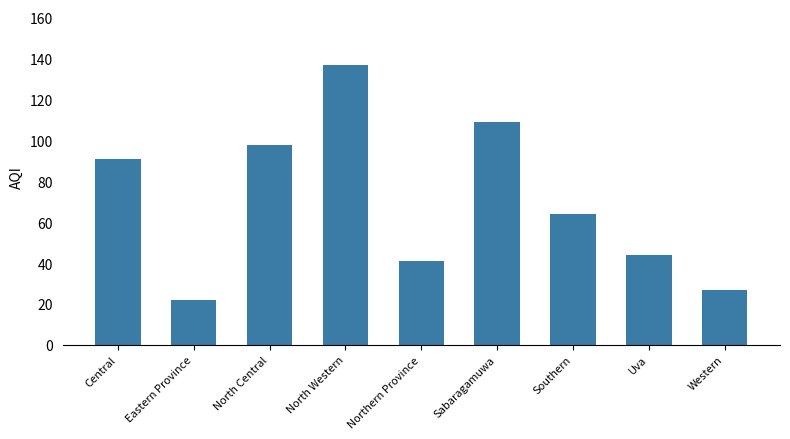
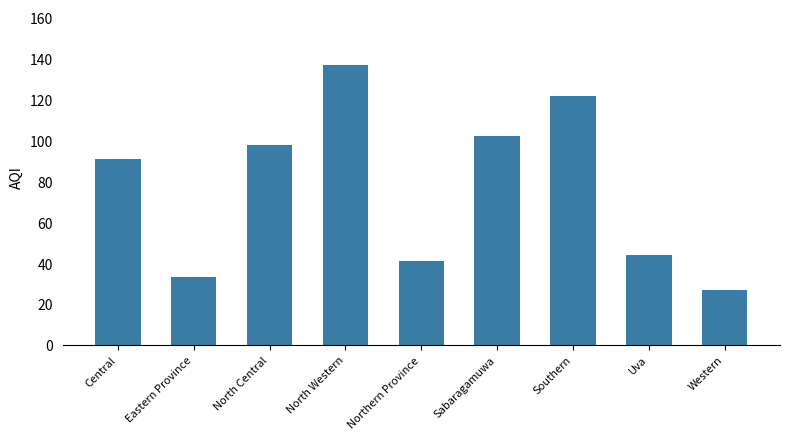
  {
    "Central": 91,
-   "Eastern Province": 22,
+   "Eastern Province": 33,
    "North Central": 98,
    "North Western": 137,
    "Northern Province": 41,
-   "Sabaragamuwa": 109,
-   "Southern": 64,
+   "Sabaragamuwa": 102,
+   "Southern": 122,
    "Uva": 44,
    "Western": 27
  }
